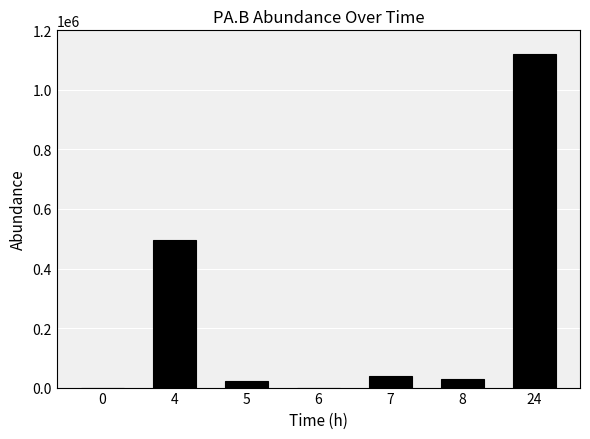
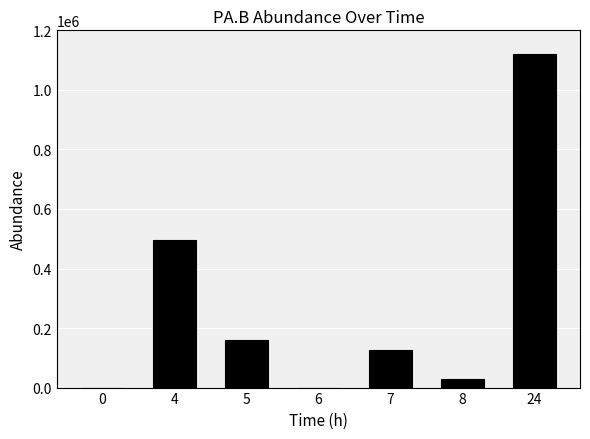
  {
    "0": 0,
    "4": 500000,
-   "5": 20000,
+   "5": 160000,
    "6": 0,
-   "7": 40000,
+   "7": 120000,
    "8": 30000,
    "24": 1120000
  }
